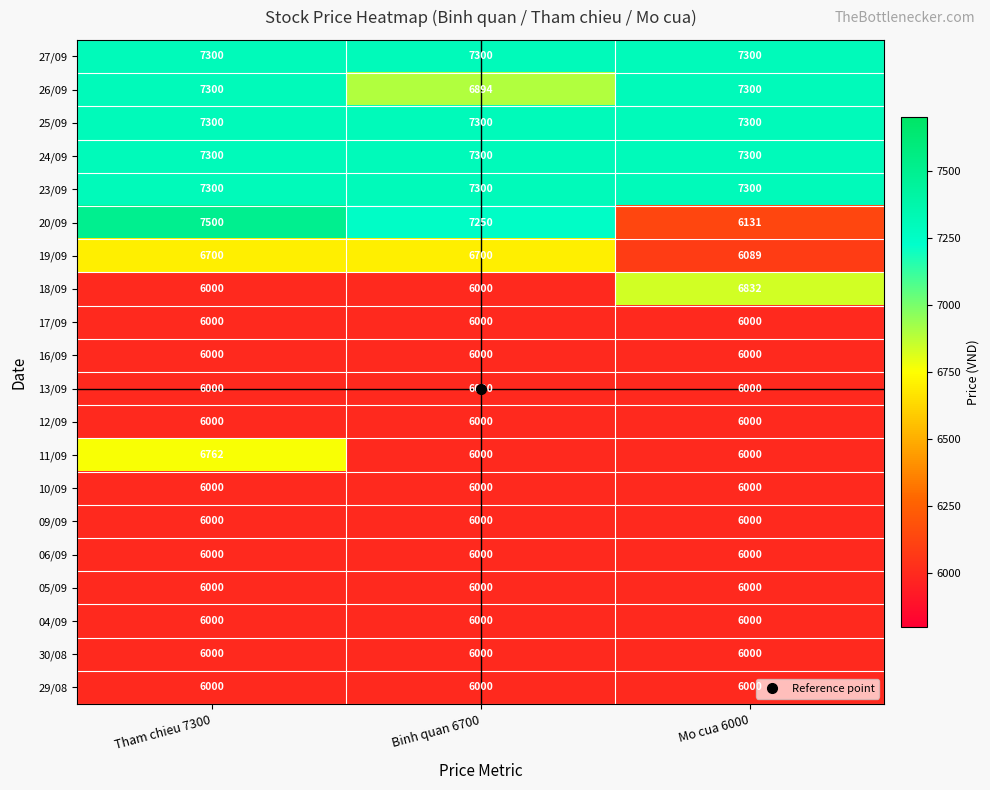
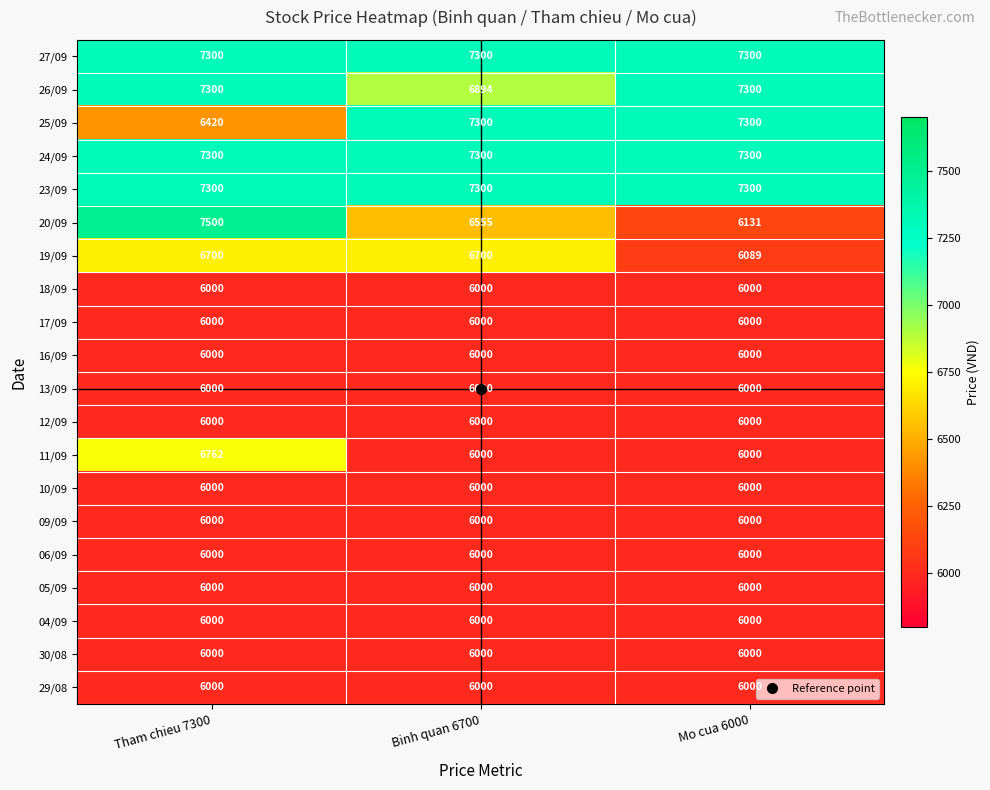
  {
    "27/09": {
      "Tham chieu 7300": 7300,
      "Binh quan 6700": 7300,
      "Mo cua 6000": 7300
    },
    "26/09": {
      "Tham chieu 7300": 7300,
      "Binh quan 6700": 6894,
      "Mo cua 6000": 7300
    },
    "25/09": {
-     "Tham chieu 7300": 7300,
+     "Tham chieu 7300": 6420,
      "Binh quan 6700": 7300,
      "Mo cua 6000": 7300
    },
    "24/09": {
      "Tham chieu 7300": 7300,
      "Binh quan 6700": 7300,
      "Mo cua 6000": 7300
    },
    "23/09": {
      "Tham chieu 7300": 7300,
      "Binh quan 6700": 7300,
      "Mo cua 6000": 7300
    },
    "20/09": {
      "Tham chieu 7300": 7500,
-     "Binh quan 6700": 7250,
+     "Binh quan 6700": 6555,
      "Mo cua 6000": 6131
    },
    "19/09": {
      "Tham chieu 7300": 6700,
      "Binh quan 6700": 6700,
      "Mo cua 6000": 6089
    },
    "18/09": {
      "Tham chieu 7300": 6000,
      "Binh quan 6700": 6000,
-     "Mo cua 6000": 6832
+     "Mo cua 6000": 6000
    },
    "17/09": {
      "Tham chieu 7300": 6000,
      "Binh quan 6700": 6000,
      "Mo cua 6000": 6000
    },
    "16/09": {
      "Tham chieu 7300": 6000,
      "Binh quan 6700": 6000,
      "Mo cua 6000": 6000
    },
    "13/09": {
      "Tham chieu 7300": 6000,
      "Mo cua 6000": 6000
    },
    "12/09": {
      "Tham chieu 7300": 6000,
      "Binh quan 6700": 6000,
      "Mo cua 6000": 6000
    },
    "11/09": {
      "Tham chieu 7300": 6762,
      "Binh quan 6700": 6000,
      "Mo cua 6000": 6000
    },
    "10/09": {
      "Tham chieu 7300": 6000,
      "Binh quan 6700": 6000,
      "Mo cua 6000": 6000
    },
    "09/09": {
      "Tham chieu 7300": 6000,
      "Binh quan 6700": 6000,
      "Mo cua 6000": 6000
    },
    "06/09": {
      "Tham chieu 7300": 6000,
      "Binh quan 6700": 6000,
      "Mo cua 6000": 6000
    },
    "05/09": {
      "Tham chieu 7300": 6000,
      "Binh quan 6700": 6000,
      "Mo cua 6000": 6000
    },
    "04/09": {
      "Tham chieu 7300": 6000,
      "Binh quan 6700": 6000,
      "Mo cua 6000": 6000
    },
    "30/08": {
      "Tham chieu 7300": 6000,
      "Binh quan 6700": 6000,
      "Mo cua 6000": 6000
    },
    "29/08": {
      "Tham chieu 7300": 6000,
      "Binh quan 6700": 6000
    }
  }
